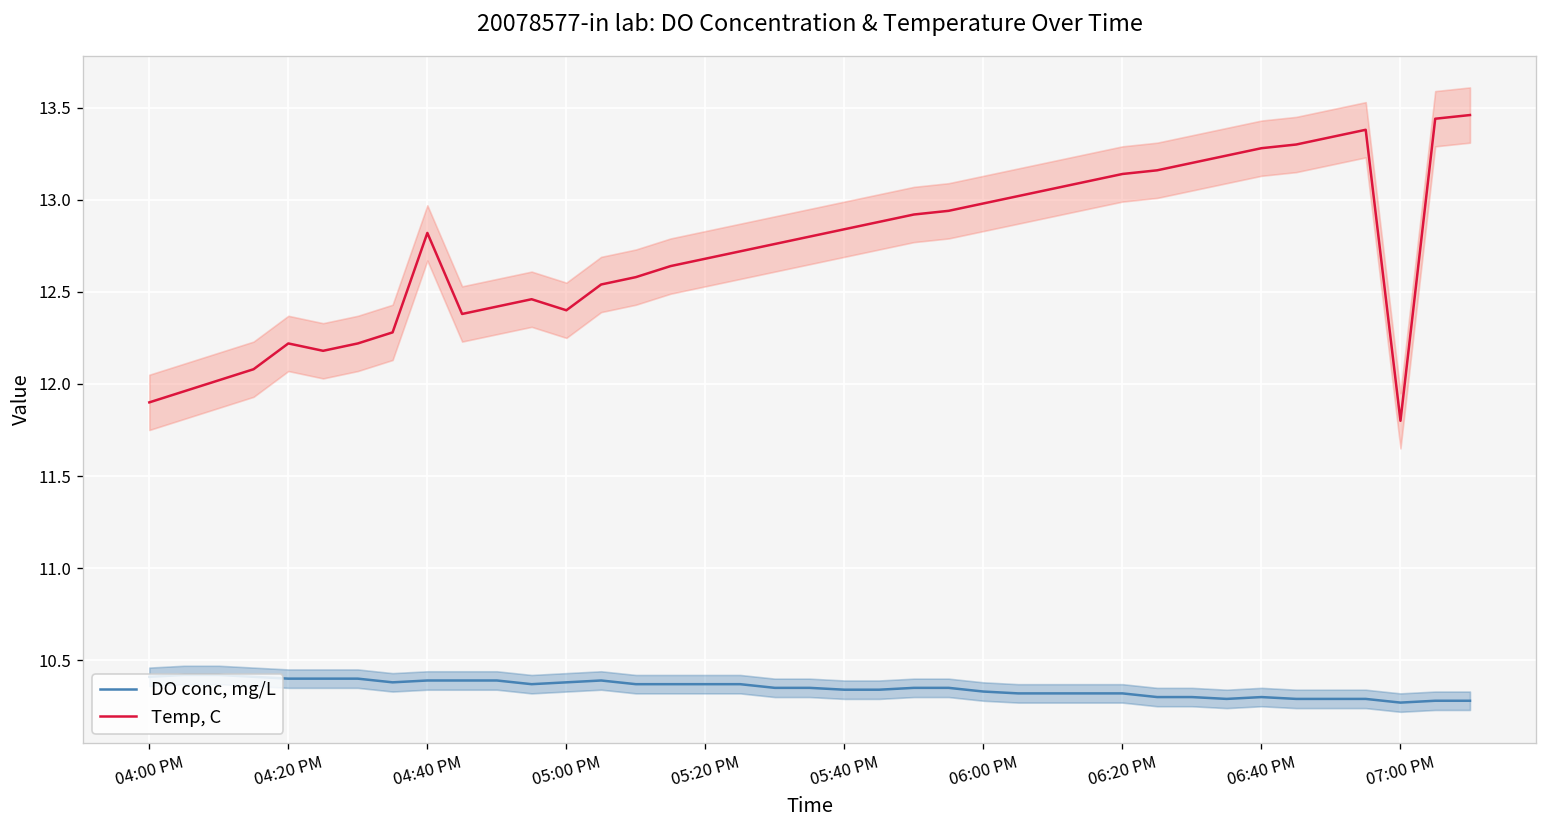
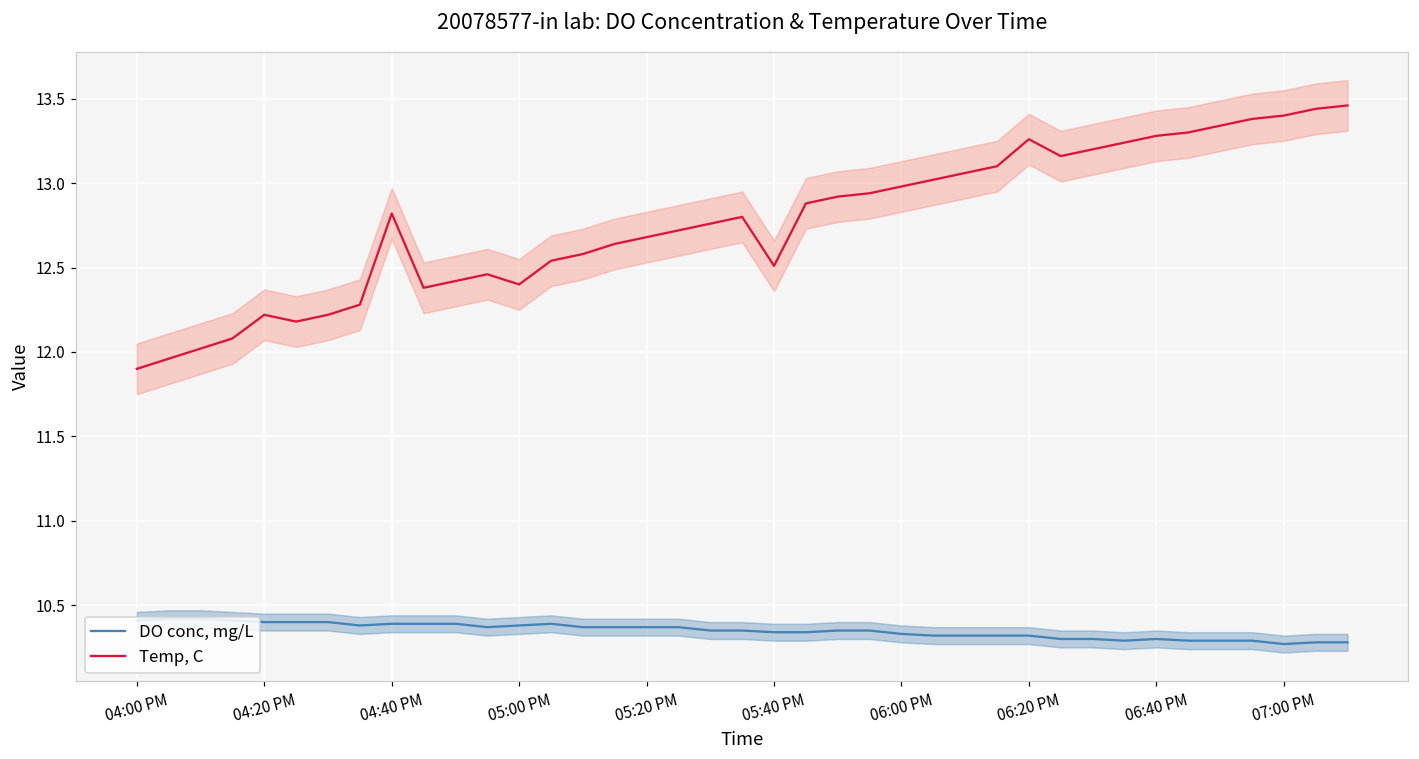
  {
    "Temp, C": {
      "04:00 PM": 11.90,
      "04:20 PM": 12.22,
      "04:40 PM": 12.82,
      "05:00 PM": 12.40,
      "05:20 PM": 12.68,
-     "05:40 PM": 12.84,
+     "05:40 PM": 12.51,
      "06:00 PM": 12.98,
-     "06:20 PM": 13.14,
+     "06:20 PM": 13.26,
      "06:40 PM": 13.28,
-     "07:00 PM": 11.8
+     "07:00 PM": 13.4
    }
  }
